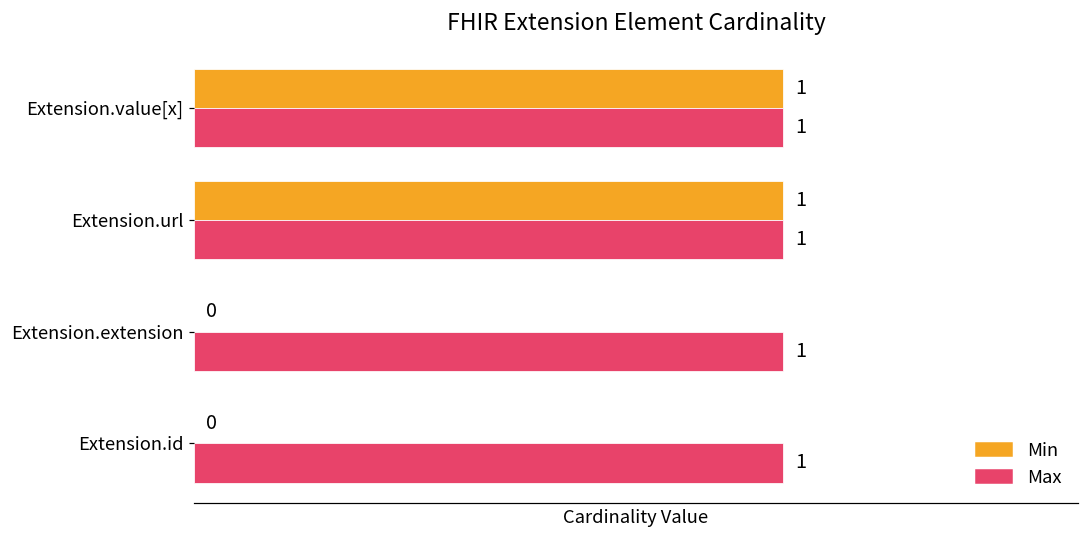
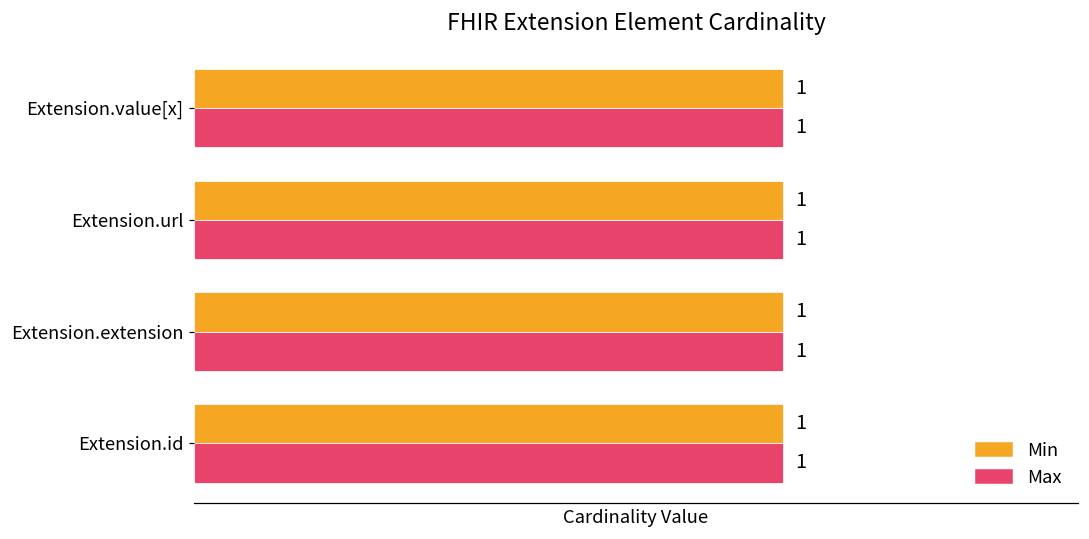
  {
    "Min": {
      "Extension.value[x]": 1,
      "Extension.url": 1,
-     "Extension.extension": 0,
-     "Extension.id": 0
+     "Extension.extension": 1,
+     "Extension.id": 1
    },
    "Max": {
      "Extension.value[x]": 1,
      "Extension.url": 1,
      "Extension.extension": 1,
      "Extension.id": 1
    }
  }
